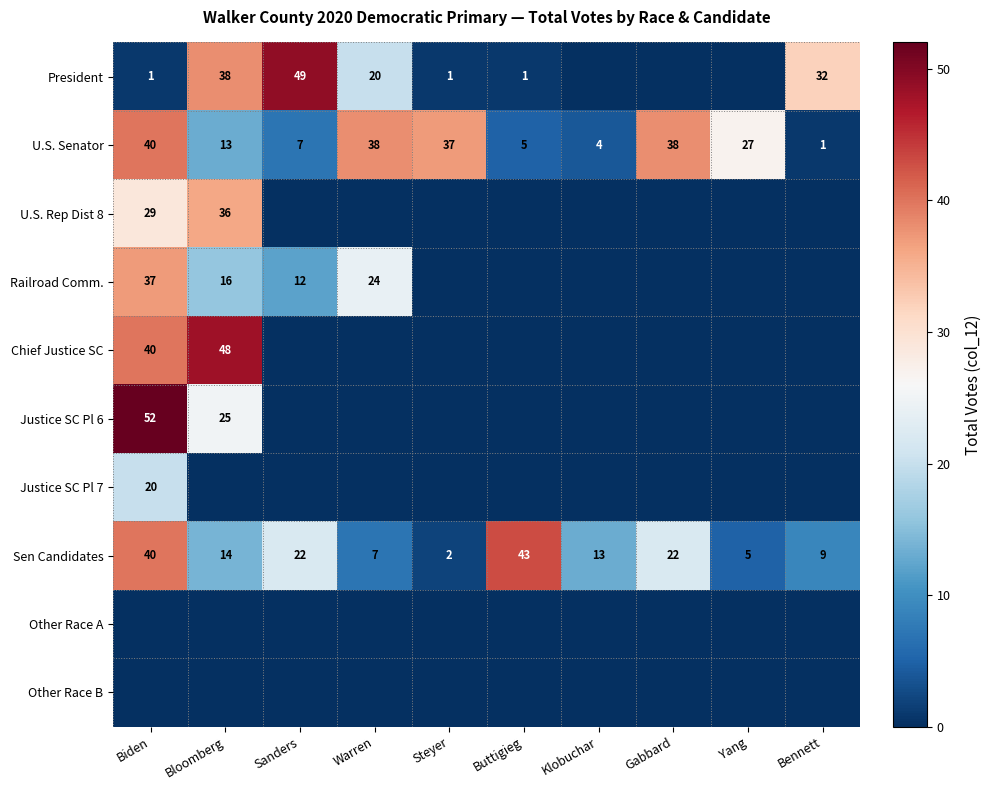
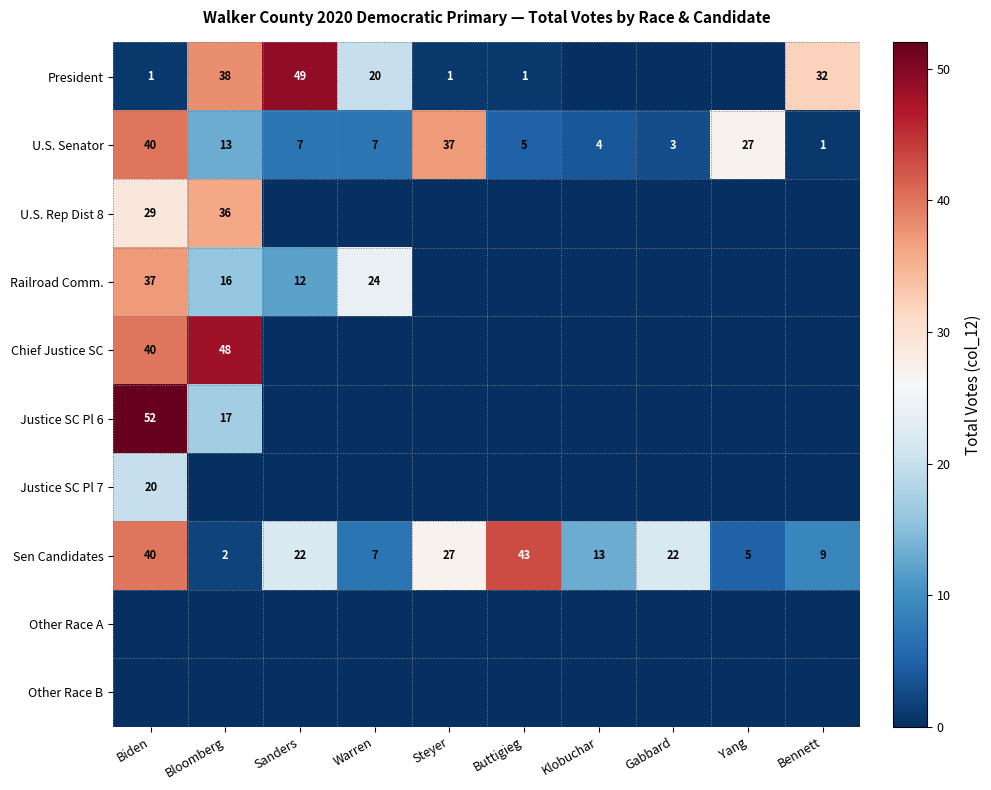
  {
    "President": {
      "Biden": 1,
      "Bloomberg": 38,
      "Sanders": 49,
      "Warren": 20,
      "Steyer": 1,
      "Buttigieg": 1,
      "Bennett": 32
    },
    "U.S. Senator": {
      "Biden": 40,
      "Bloomberg": 13,
      "Sanders": 7,
-     "Warren": 38,
+     "Warren": 7,
      "Steyer": 37,
      "Buttigieg": 5,
      "Klobuchar": 4,
-     "Gabbard": 38,
+     "Gabbard": 3,
      "Yang": 27,
      "Bennett": 1
    },
    "U.S. Rep Dist 8": {
      "Biden": 29,
      "Bloomberg": 36
    },
    "Railroad Comm.": {
      "Biden": 37,
      "Bloomberg": 16,
      "Sanders": 12,
      "Warren": 24
    },
    "Chief Justice SC": {
      "Biden": 40,
      "Bloomberg": 48
    },
    "Justice SC Pl 6": {
      "Biden": 52,
-     "Bloomberg": 25
+     "Bloomberg": 17
    },
    "Justice SC Pl 7": {
      "Biden": 20
    },
    "Sen Candidates": {
      "Biden": 40,
-     "Bloomberg": 14,
+     "Bloomberg": 2,
      "Sanders": 22,
      "Warren": 7,
-     "Steyer": 2,
+     "Steyer": 27,
      "Buttigieg": 43,
      "Klobuchar": 13,
      "Gabbard": 22,
      "Yang": 5,
      "Bennett": 9
    }
  }
